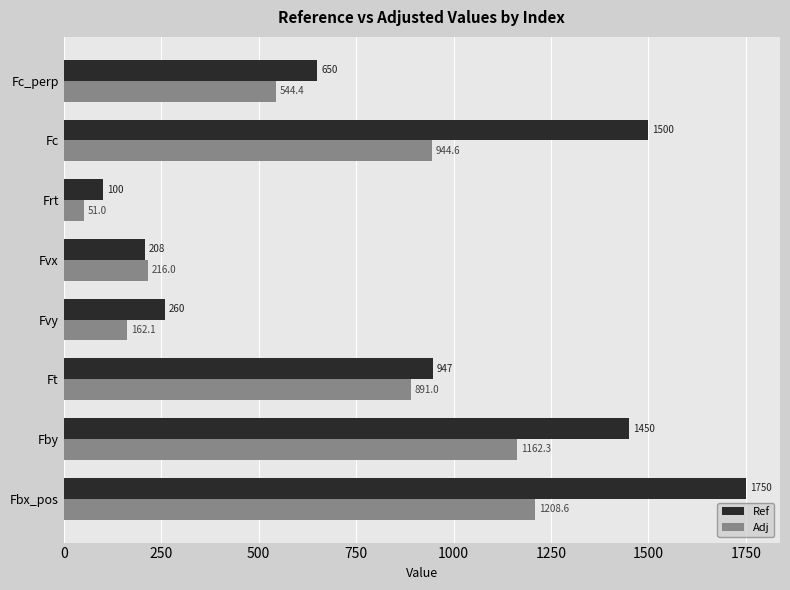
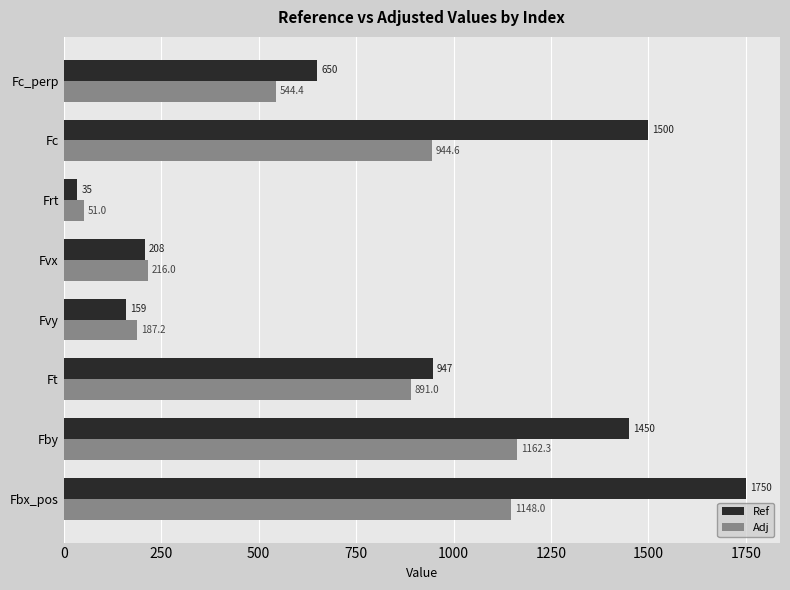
  {
    "Ref": {
      "Fc_perp": 650,
      "Fc": 1500,
-     "Frt": 100,
+     "Frt": 35,
      "Fvx": 208,
-     "Fvy": 260,
+     "Fvy": 159,
      "Ft": 947,
      "Fby": 1450,
      "Fbx_pos": 1750
    },
    "Adj": {
      "Fc_perp": 544.4,
      "Fc": 944.6,
      "Frt": 51.0,
      "Fvx": 216.0,
-     "Fvy": 162.1,
+     "Fvy": 187.2,
      "Ft": 891.0,
      "Fby": 1162.3,
-     "Fbx_pos": 1208.6
+     "Fbx_pos": 1148.0
    }
  }
